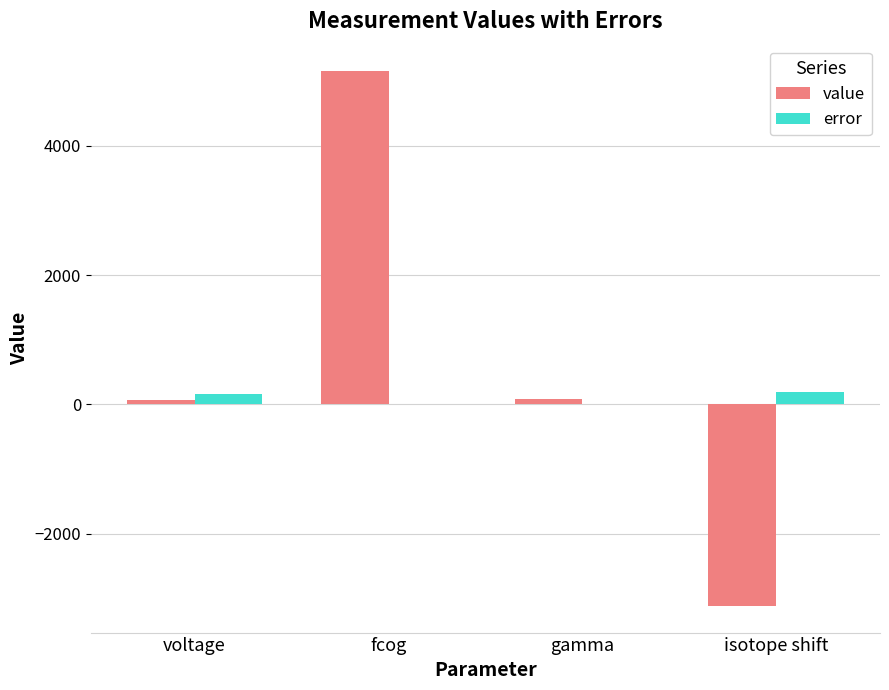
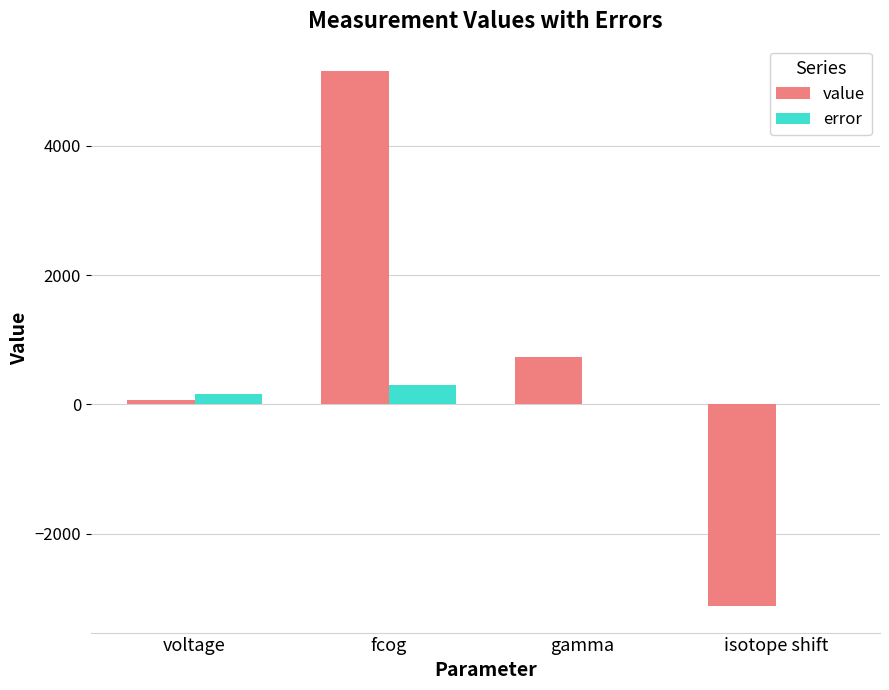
  {
    "value": {
      "voltage": 100,
      "fcog": 5100,
-     "gamma": 100,
+     "gamma": 700,
      "isotope shift": -3100
    },
    "error": {
      "voltage": 200,
-     "fcog": 0,
-     "isotope shift": 200
+     "fcog": 300,
+     "isotope shift": 0
    }
  }
